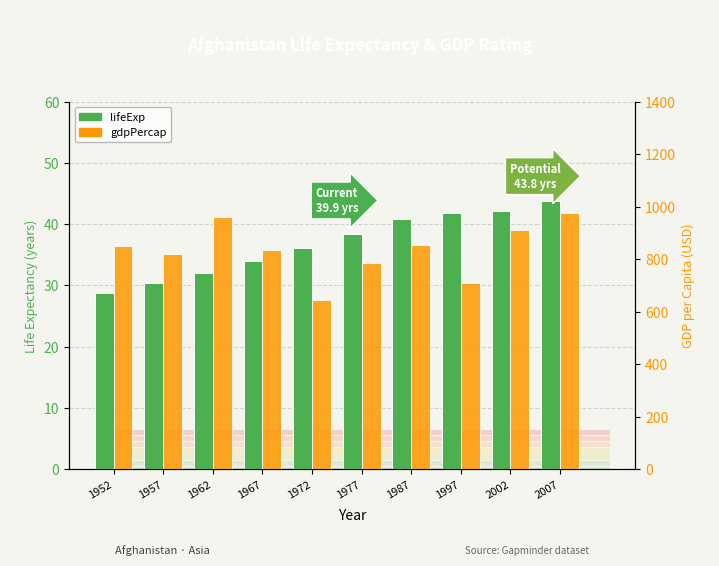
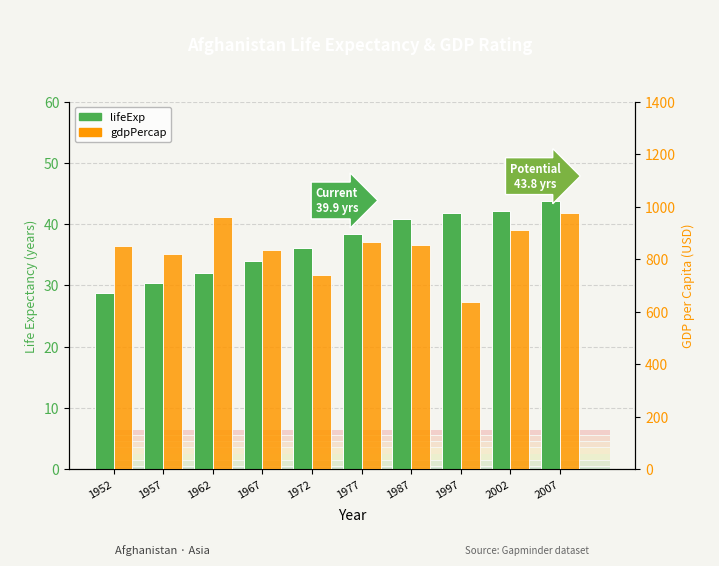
  {
    "gdpPercap": {
      "1952": 850,
      "1957": 820,
      "1962": 960,
      "1967": 840,
-     "1972": 650,
-     "1977": 790,
+     "1972": 740,
+     "1977": 870,
      "1987": 850,
-     "1997": 710,
+     "1997": 640,
      "2002": 910,
      "2007": 970
    }
  }
